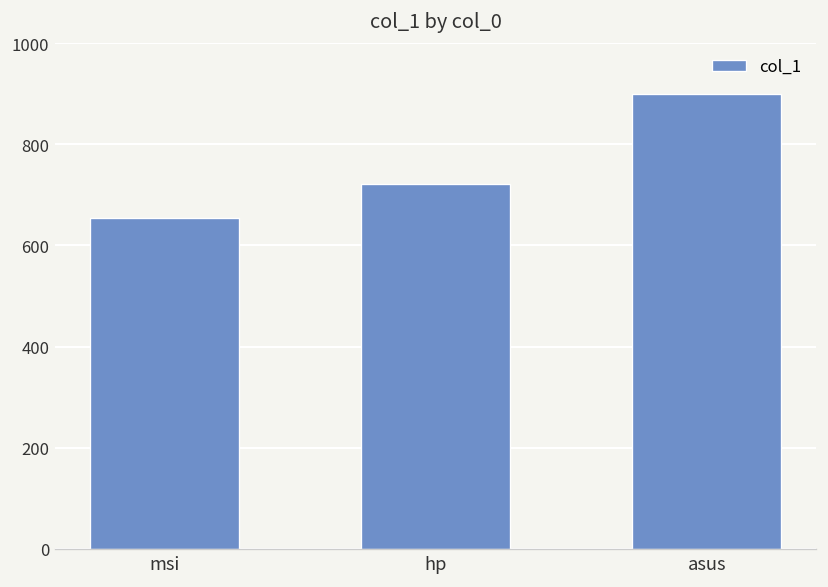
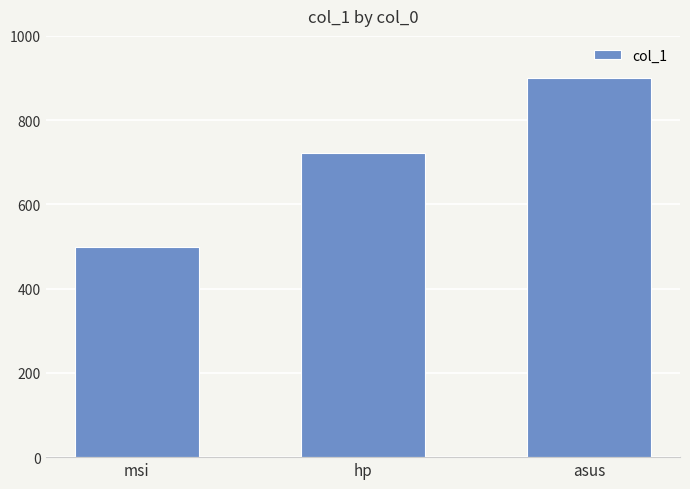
  {
-   "msi": 660,
+   "msi": 500,
    "hp": 720,
    "asus": 900
  }
